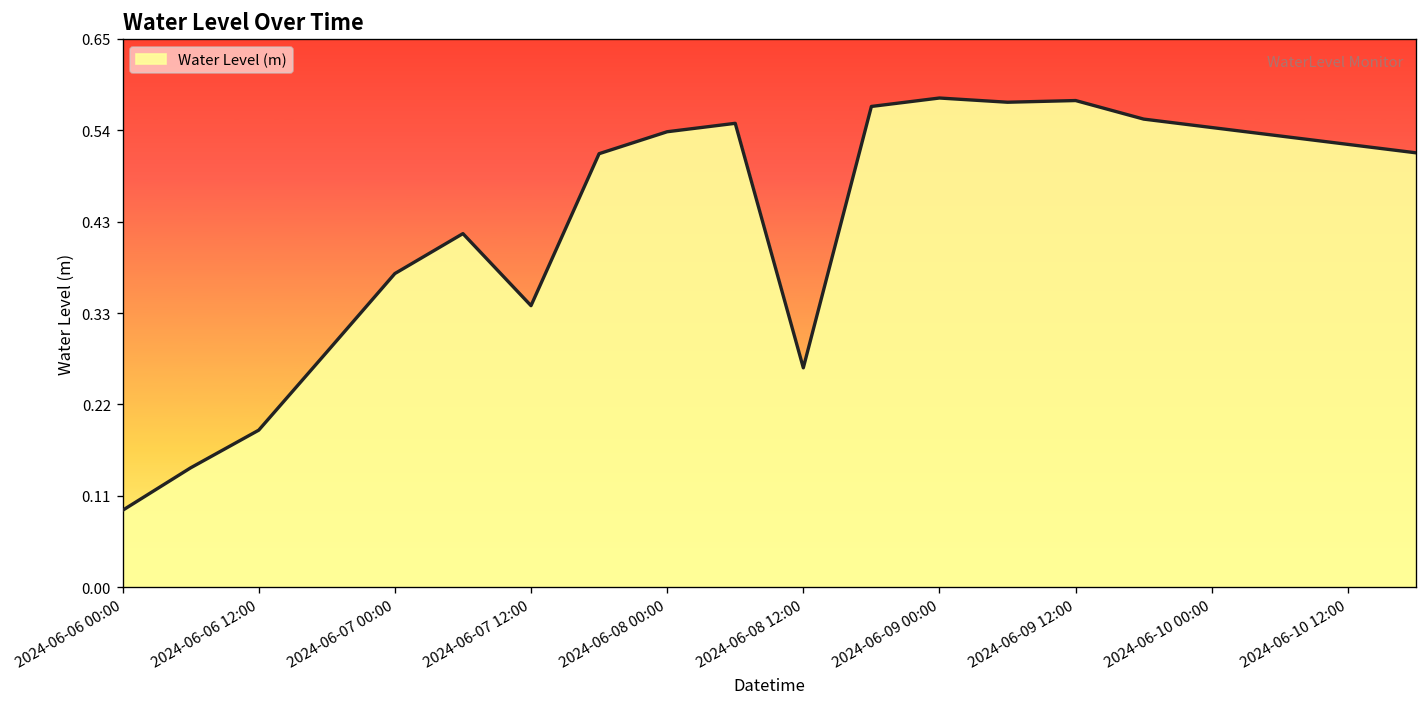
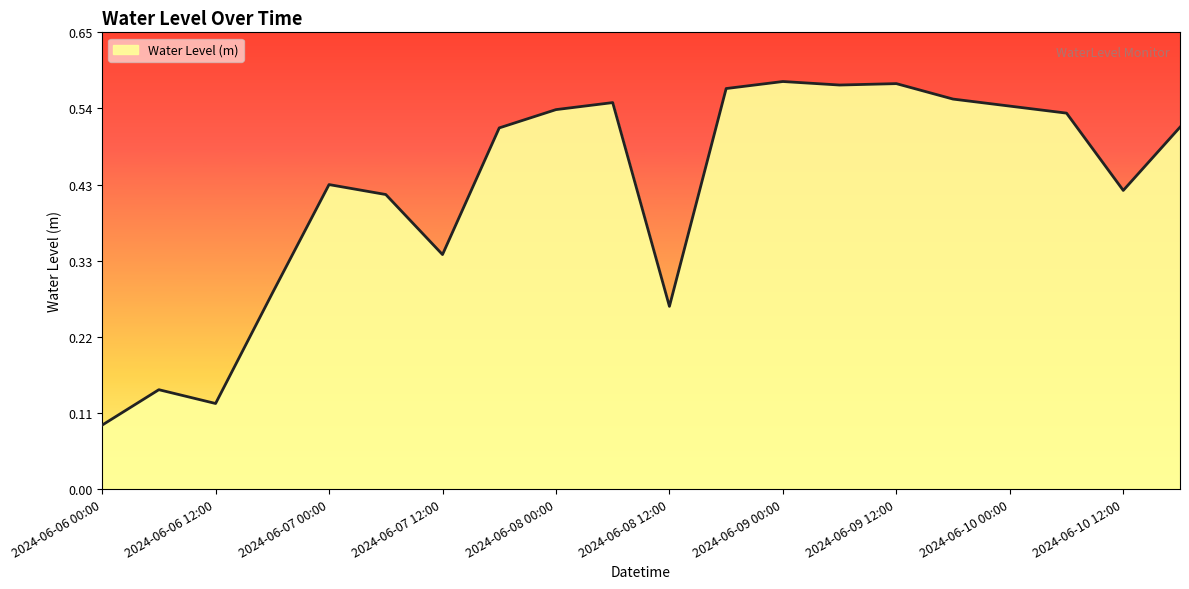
  {
    "2024-06-06 00:00": 0.09,
-   "2024-06-06 12:00": 0.19,
-   "2024-06-07 00:00": 0.37,
+   "2024-06-06 12:00": 0.12,
+   "2024-06-07 00:00": 0.43,
    "2024-06-07 12:00": 0.33,
    "2024-06-08 00:00": 0.54,
    "2024-06-08 12:00": 0.26,
    "2024-06-09 00:00": 0.58,
    "2024-06-09 12:00": 0.58,
    "2024-06-10 00:00": 0.55,
-   "2024-06-10 12:00": 0.53
+   "2024-06-10 12:00": 0.43
  }
